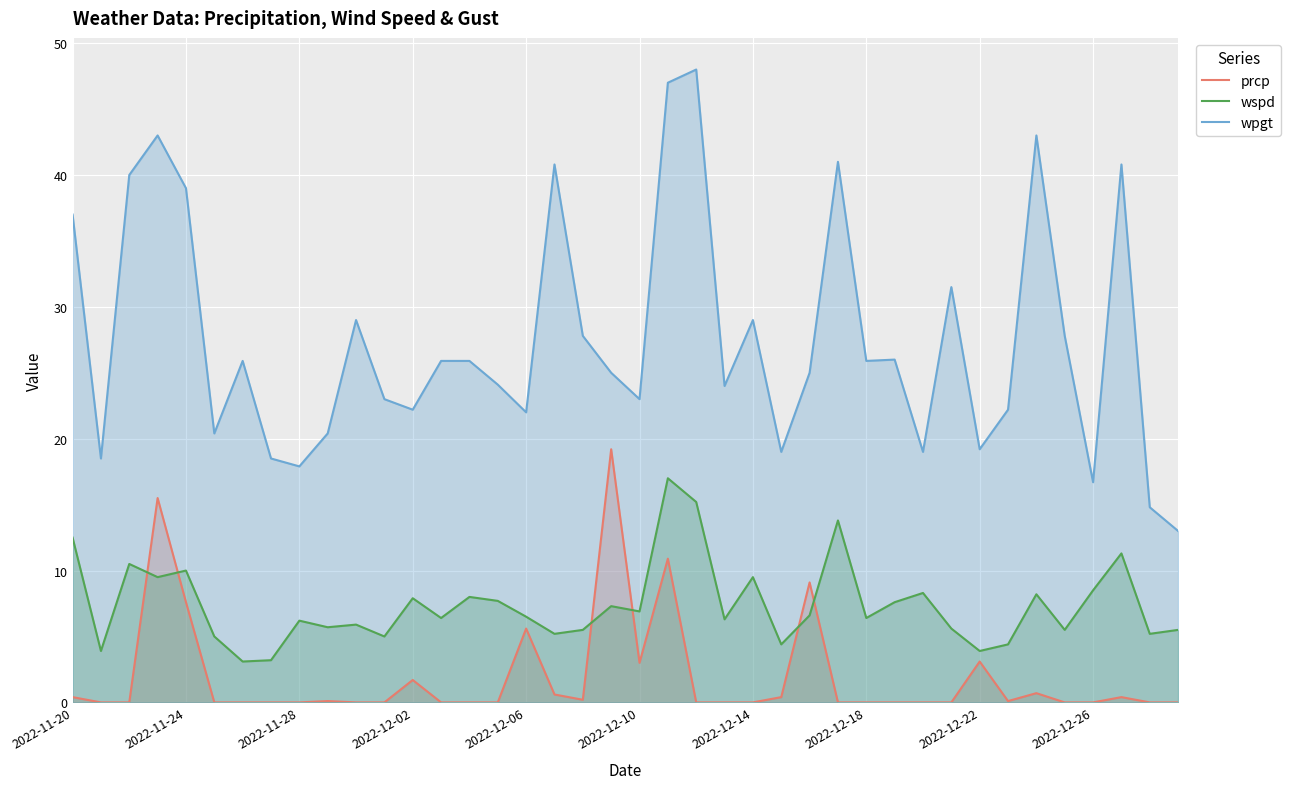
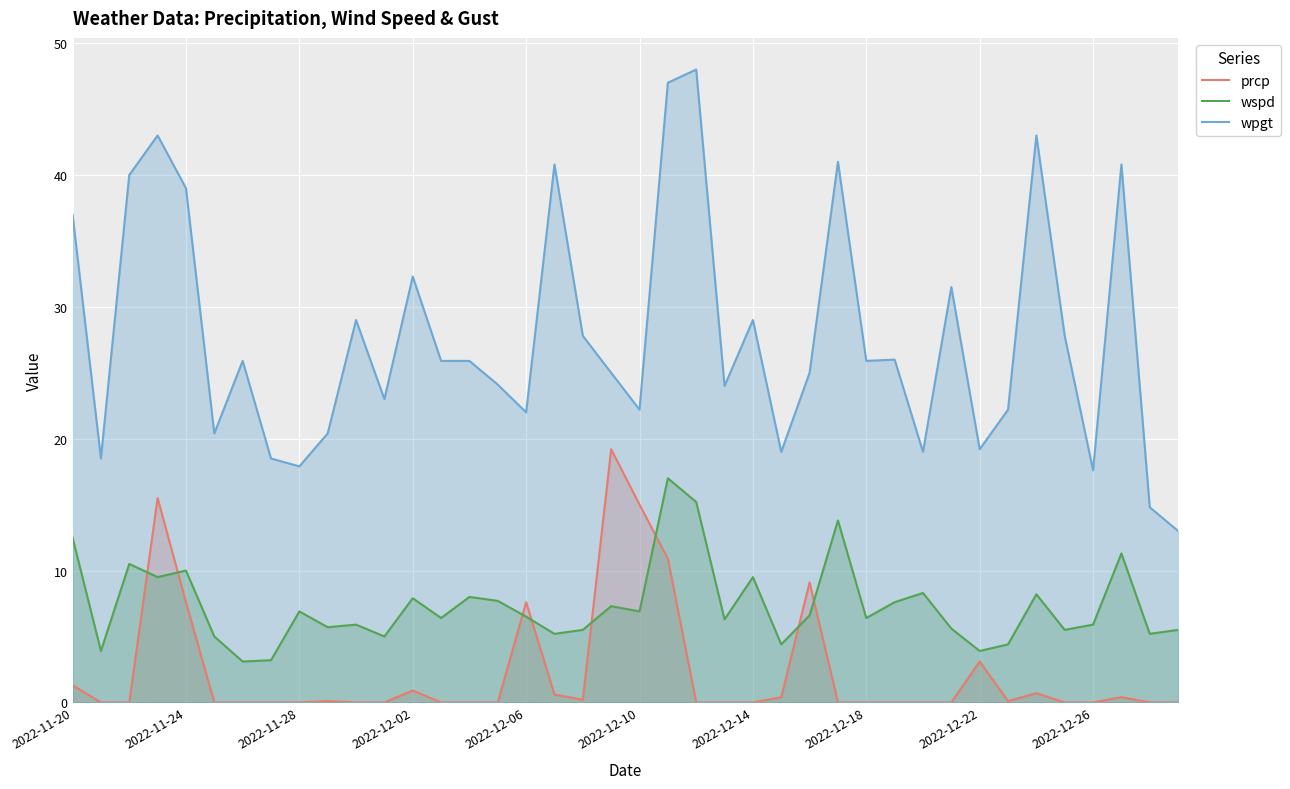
  {
    "prcp": {
-     "2022-11-20": 0.4,
+     "2022-11-20": 1.3,
      "2022-11-24": 7.6,
      "2022-11-28": 0.0,
-     "2022-12-02": 1.7,
-     "2022-12-06": 5.6,
-     "2022-12-10": 3,
+     "2022-12-02": 0.9,
+     "2022-12-06": 7.6,
+     "2022-12-10": 15,
      "2022-12-14": 0.0,
      "2022-12-18": 0.0,
      "2022-12-22": 3.1,
      "2022-12-26": 0.0
    },
    "wspd": {
      "2022-11-20": 12.5,
      "2022-11-24": 10.0,
-     "2022-11-28": 6.2,
+     "2022-11-28": 6.9,
      "2022-12-02": 7.9,
      "2022-12-06": 6.5,
      "2022-12-10": 6.9,
      "2022-12-14": 9.5,
      "2022-12-18": 6.4,
      "2022-12-22": 3.9,
-     "2022-12-26": 8.5
+     "2022-12-26": 5.9
    },
    "wpgt": {
      "2022-11-20": 37.0,
      "2022-11-24": 39.0,
      "2022-11-28": 17.9,
-     "2022-12-02": 22.2,
+     "2022-12-02": 32.3,
      "2022-12-06": 22.0,
-     "2022-12-10": 23.0,
+     "2022-12-10": 22.2,
      "2022-12-14": 29.0,
      "2022-12-18": 25.9,
      "2022-12-22": 19.2,
-     "2022-12-26": 16.7
+     "2022-12-26": 17.6
    }
  }
